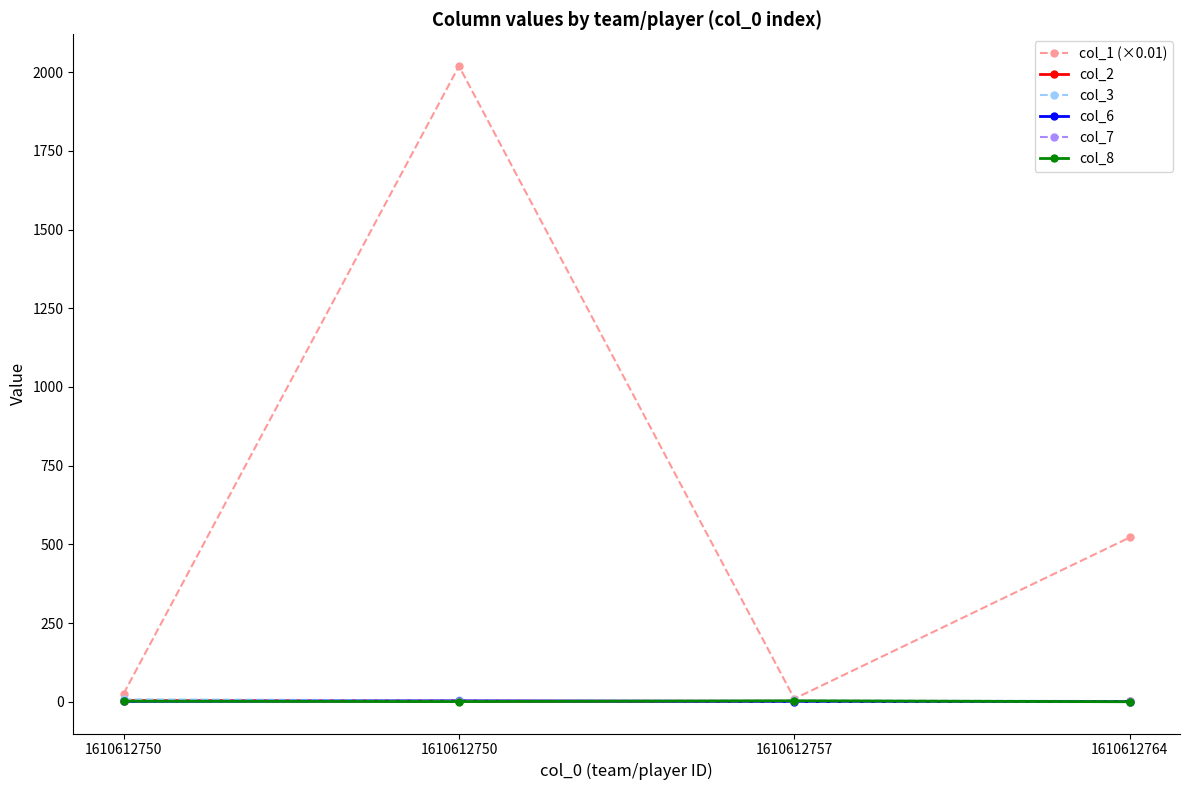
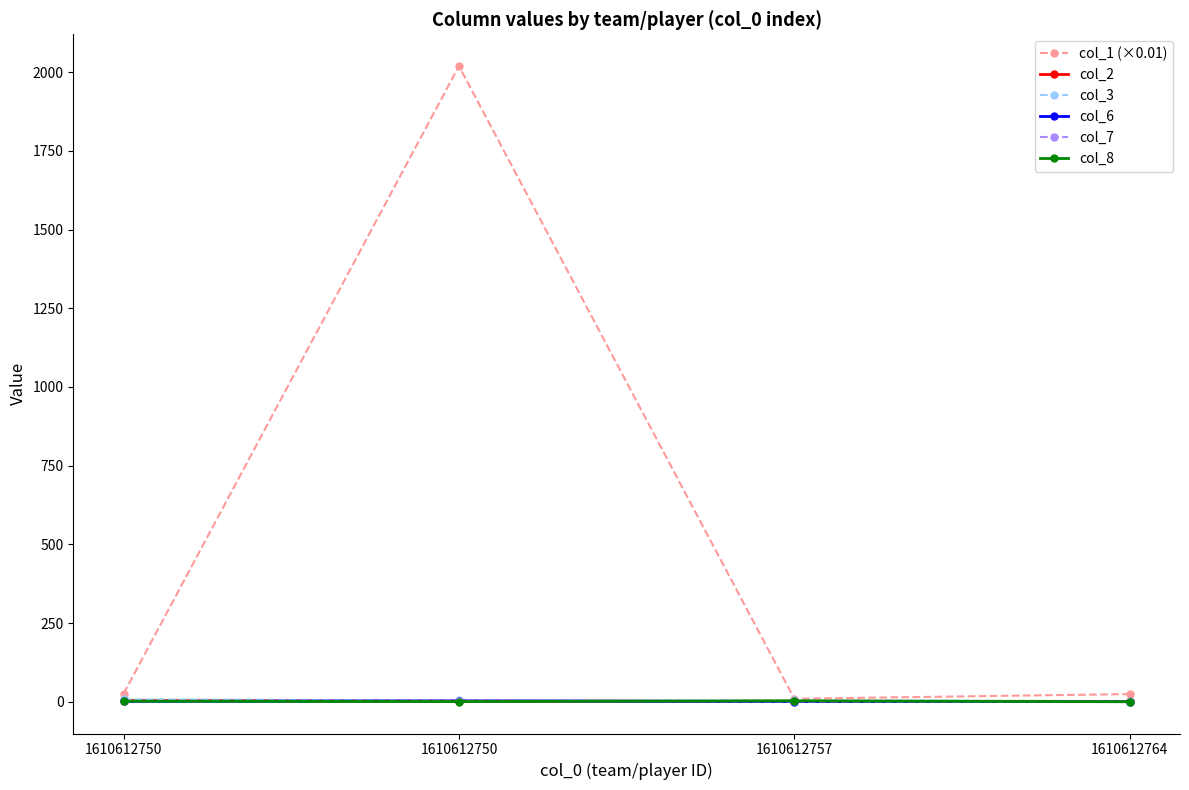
  {
    "col_1 (×0.01)": {
-     "1610612764": 520
+     "1610612764": 20
    }
  }
